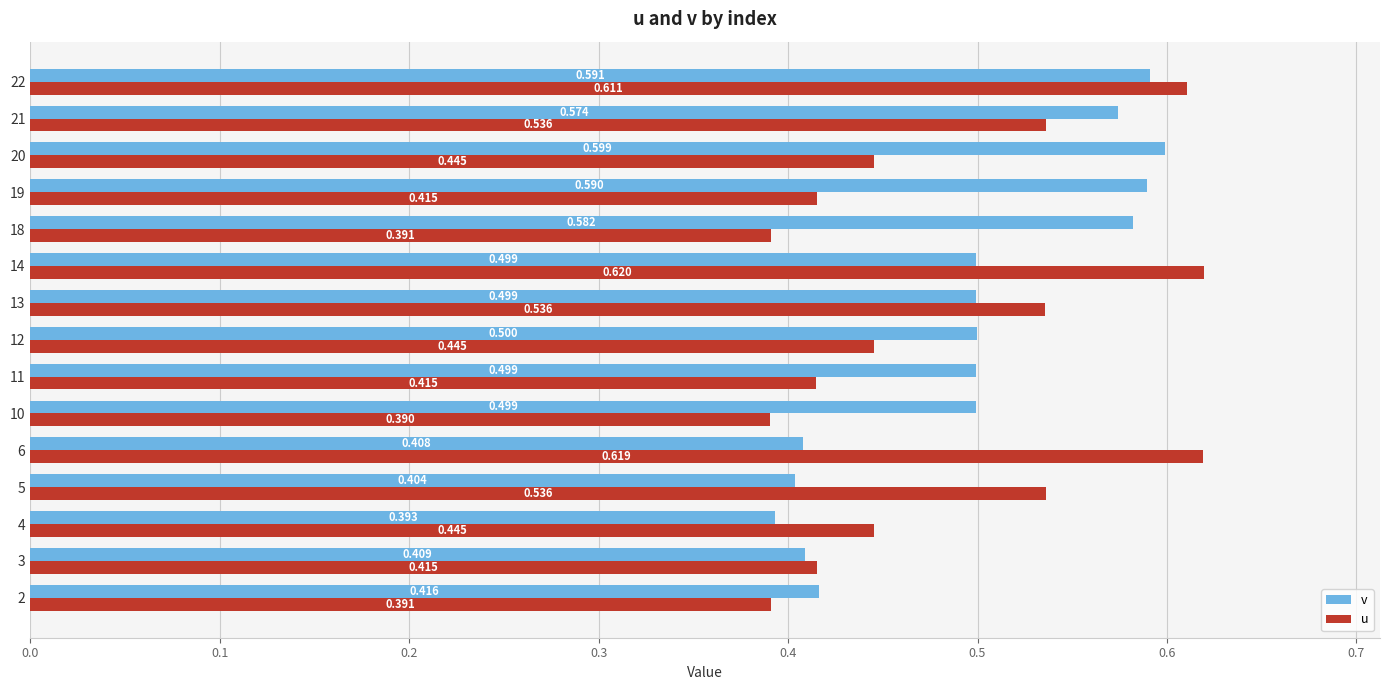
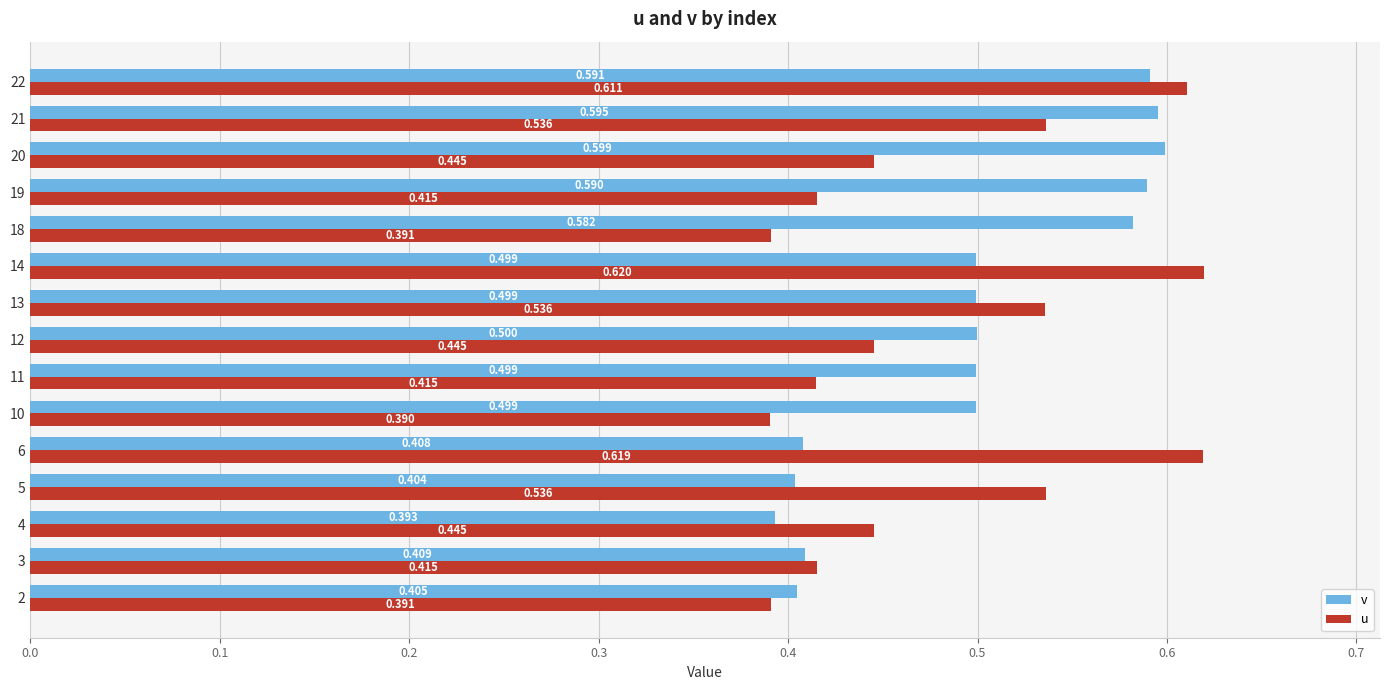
  {
    "v": {
      "22": 0.591,
-     "21": 0.574,
+     "21": 0.595,
      "20": 0.599,
      "19": 0.590,
      "18": 0.582,
      "14": 0.499,
      "13": 0.499,
      "12": 0.500,
      "11": 0.499,
      "10": 0.499,
      "6": 0.408,
      "5": 0.404,
      "4": 0.393,
      "3": 0.409,
-     "2": 0.416
+     "2": 0.405
    },
    "u": {
      "22": 0.611,
      "21": 0.536,
      "20": 0.445,
      "19": 0.415,
      "18": 0.391,
      "14": 0.620,
      "13": 0.536,
      "12": 0.445,
      "11": 0.415,
      "10": 0.390,
      "6": 0.619,
      "5": 0.536,
      "4": 0.445,
      "3": 0.415,
      "2": 0.391
    }
  }
